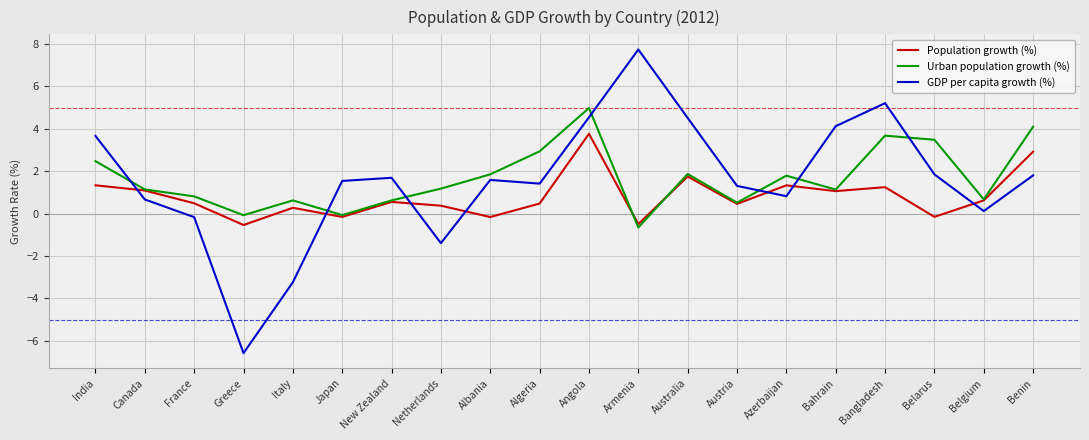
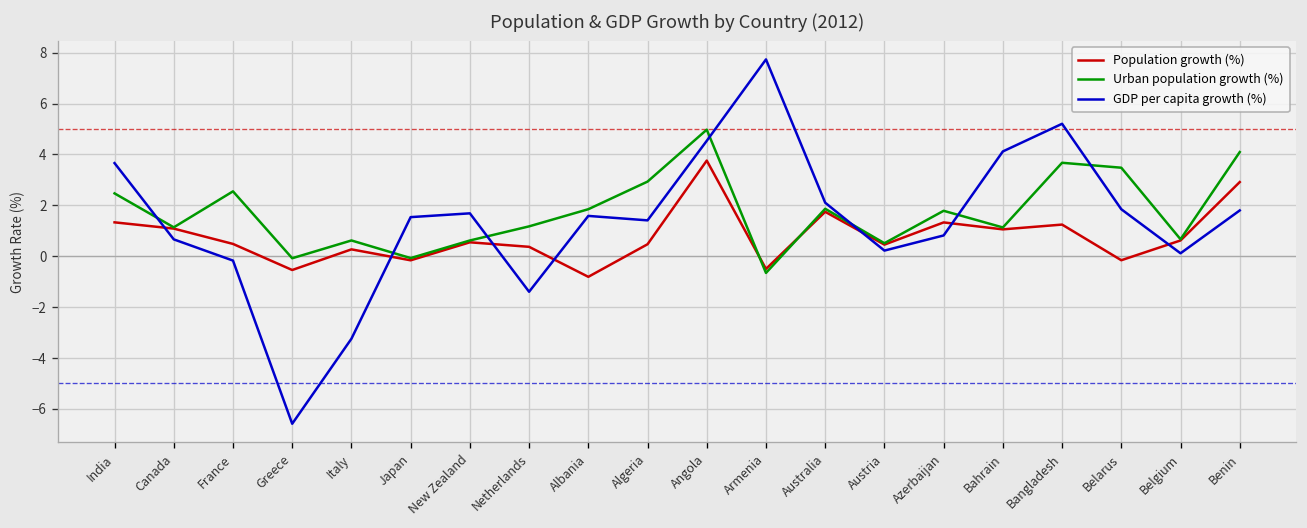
  {
    "Population growth (%)": {
      "India": 1.3,
      "France": 0.5,
      "Greece": -0.5,
      "Italy": 0.3,
      "Netherlands": 0.4,
-     "Albania": -0.2,
+     "Albania": -0.8,
      "Algeria": 0.5,
      "Angola": 3.8,
      "Armenia": -0.5,
      "Azerbaijan": 1.3,
      "Bangladesh": 1.2,
      "Belarus": -0.2,
      "Benin": 2.9
    },
    "Urban population growth (%)": {
      "India": 2.5,
-     "France": 0.8,
+     "France": 2.6,
      "Greece": -0.1,
      "Italy": 0.6,
      "Netherlands": 1.2,
      "Albania": 1.8,
      "Algeria": 2.9,
      "Angola": 5.0,
      "Armenia": -0.7,
      "Azerbaijan": 1.8,
      "Bangladesh": 3.7,
      "Belarus": 3.5,
      "Benin": 4.1
    },
    "GDP per capita growth (%)": {
      "India": 3.7,
      "Canada": 0.7,
      "France": -0.2,
      "Greece": -6.6,
      "Italy": -3.2,
      "Japan": 1.5,
      "New Zealand": 1.7,
      "Netherlands": -1.4,
      "Albania": 1.6,
      "Algeria": 1.4,
      "Angola": 4.5,
      "Armenia": 7.7,
-     "Australia": 4.5,
-     "Austria": 1.3,
+     "Australia": 2.1,
+     "Austria": 0.2,
      "Azerbaijan": 0.8,
      "Bahrain": 4.1,
      "Bangladesh": 5.2,
      "Belarus": 1.8,
      "Belgium": 0.1,
      "Benin": 1.8
    }
  }
